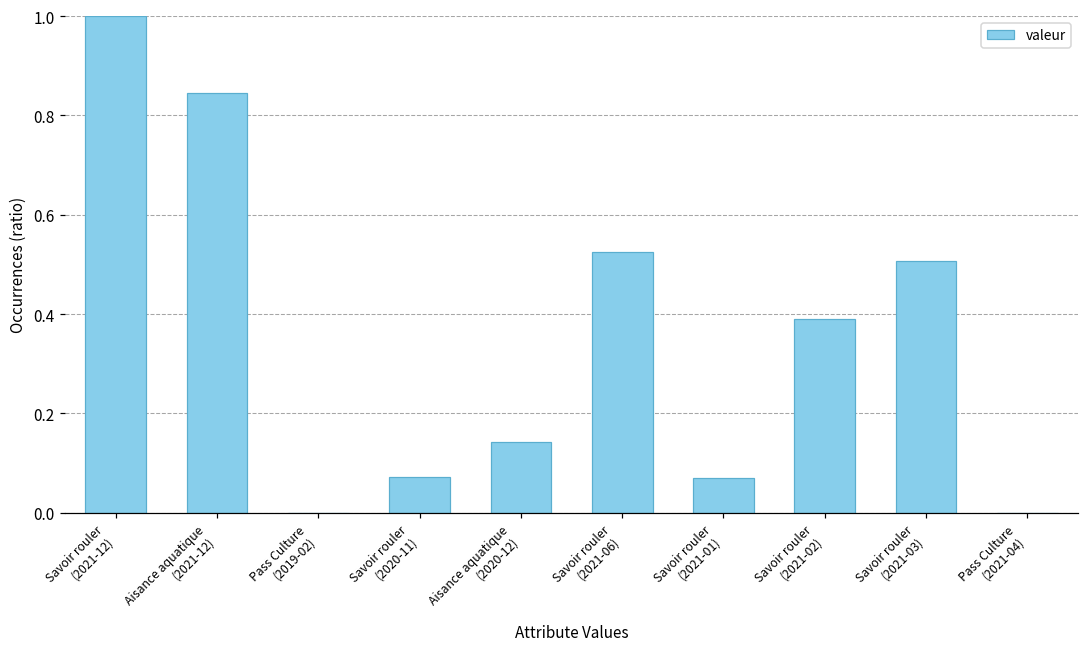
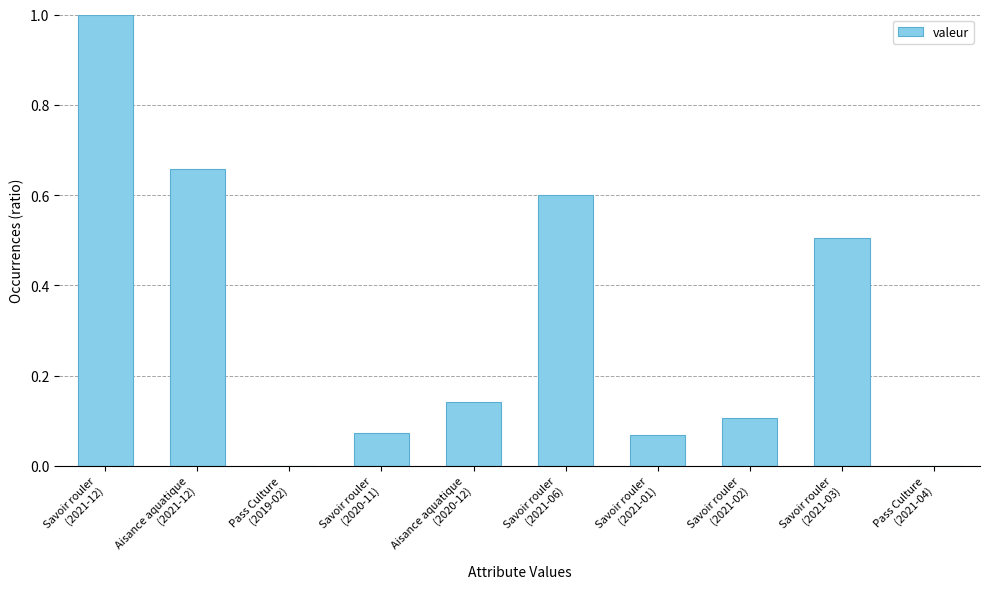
  {
    "Savoir rouler (2021-12)": 1.00,
-   "Aisance aquatique (2021-12)": 0.85,
+   "Aisance aquatique (2021-12)": 0.66,
    "Pass Culture (2019-02)": 0.00,
    "Savoir rouler (2020-11)": 0.07,
    "Aisance aquatique (2020-12)": 0.14,
-   "Savoir rouler (2021-06)": 0.52,
+   "Savoir rouler (2021-06)": 0.60,
    "Savoir rouler (2021-01)": 0.07,
-   "Savoir rouler (2021-02)": 0.39,
+   "Savoir rouler (2021-02)": 0.11,
    "Savoir rouler (2021-03)": 0.51,
    "Pass Culture (2021-04)": 0.00
  }
